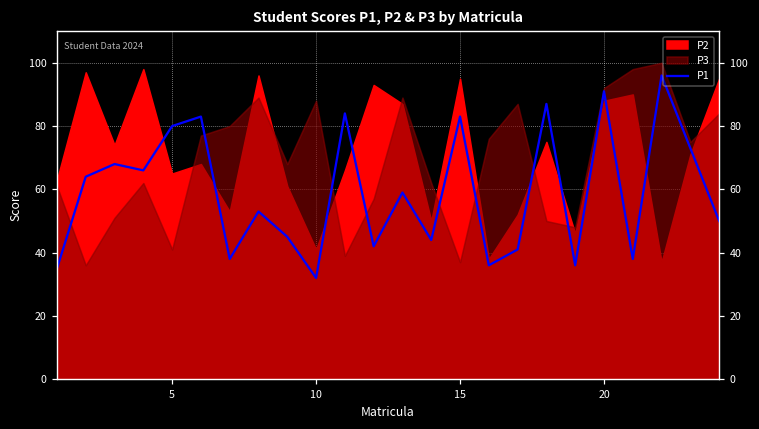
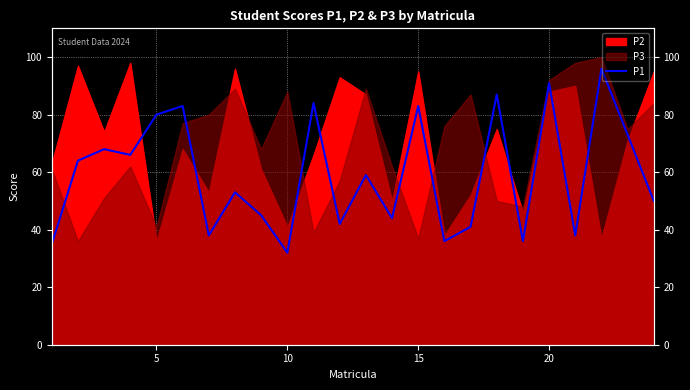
  {
    "P2": {
-     "5": 65,
+     "5": 36,
      "10": 41,
      "15": 95,
      "20": 88
    },
    "P1": {
      "5": 80,
      "10": 32,
      "15": 83,
      "20": 91
    },
    "P3": {
      "5": 41,
      "10": 88,
      "15": 37,
      "20": 92
    }
  }
